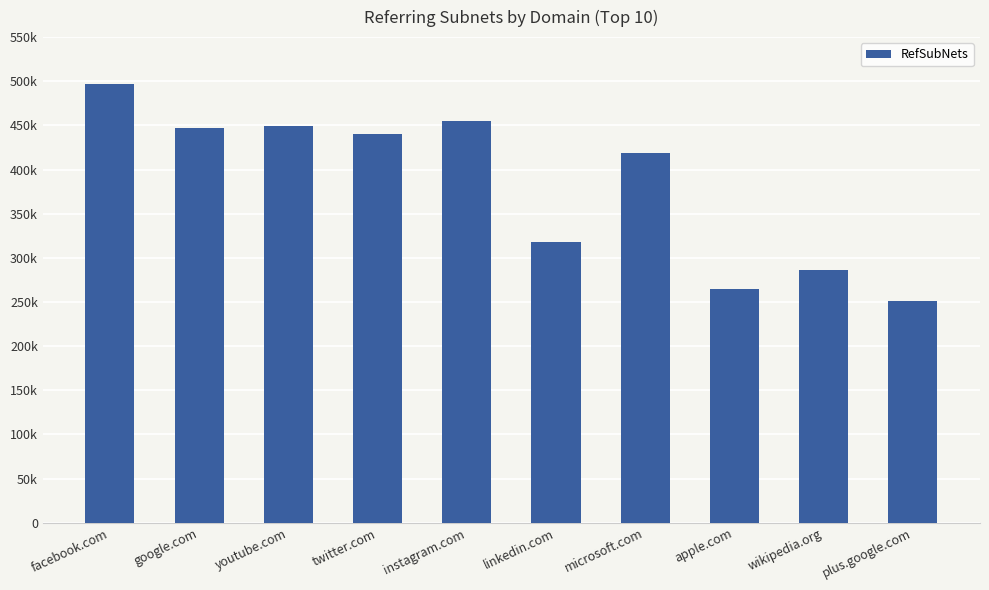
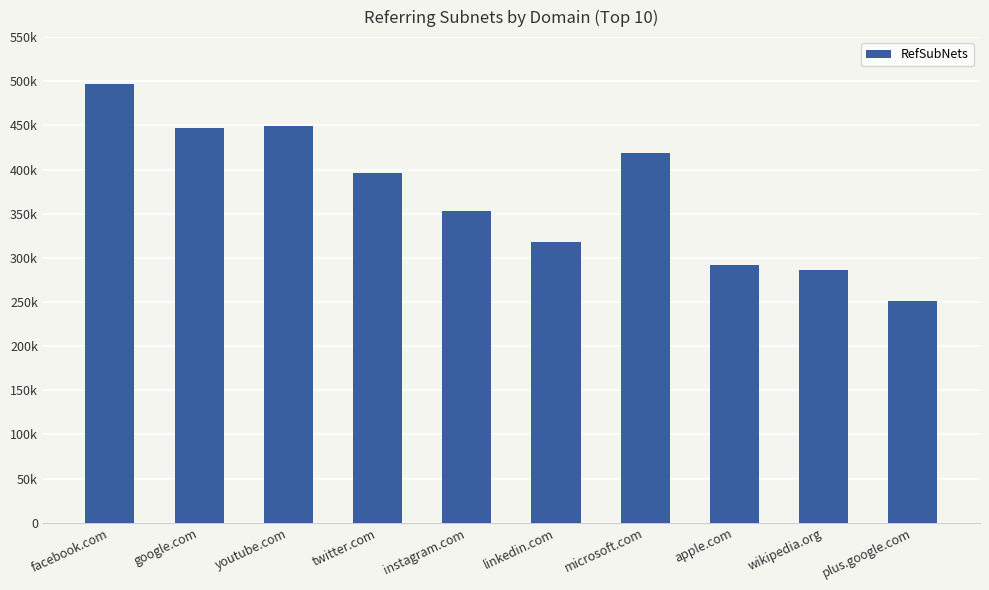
  {
    "facebook.com": 500000,
    "google.com": 450000,
    "youtube.com": 450000,
-   "twitter.com": 440000,
-   "instagram.com": 460000,
+   "twitter.com": 400000,
+   "instagram.com": 350000,
    "linkedin.com": 320000,
    "microsoft.com": 420000,
-   "apple.com": 270000,
+   "apple.com": 290000,
    "wikipedia.org": 290000,
    "plus.google.com": 250000
  }
